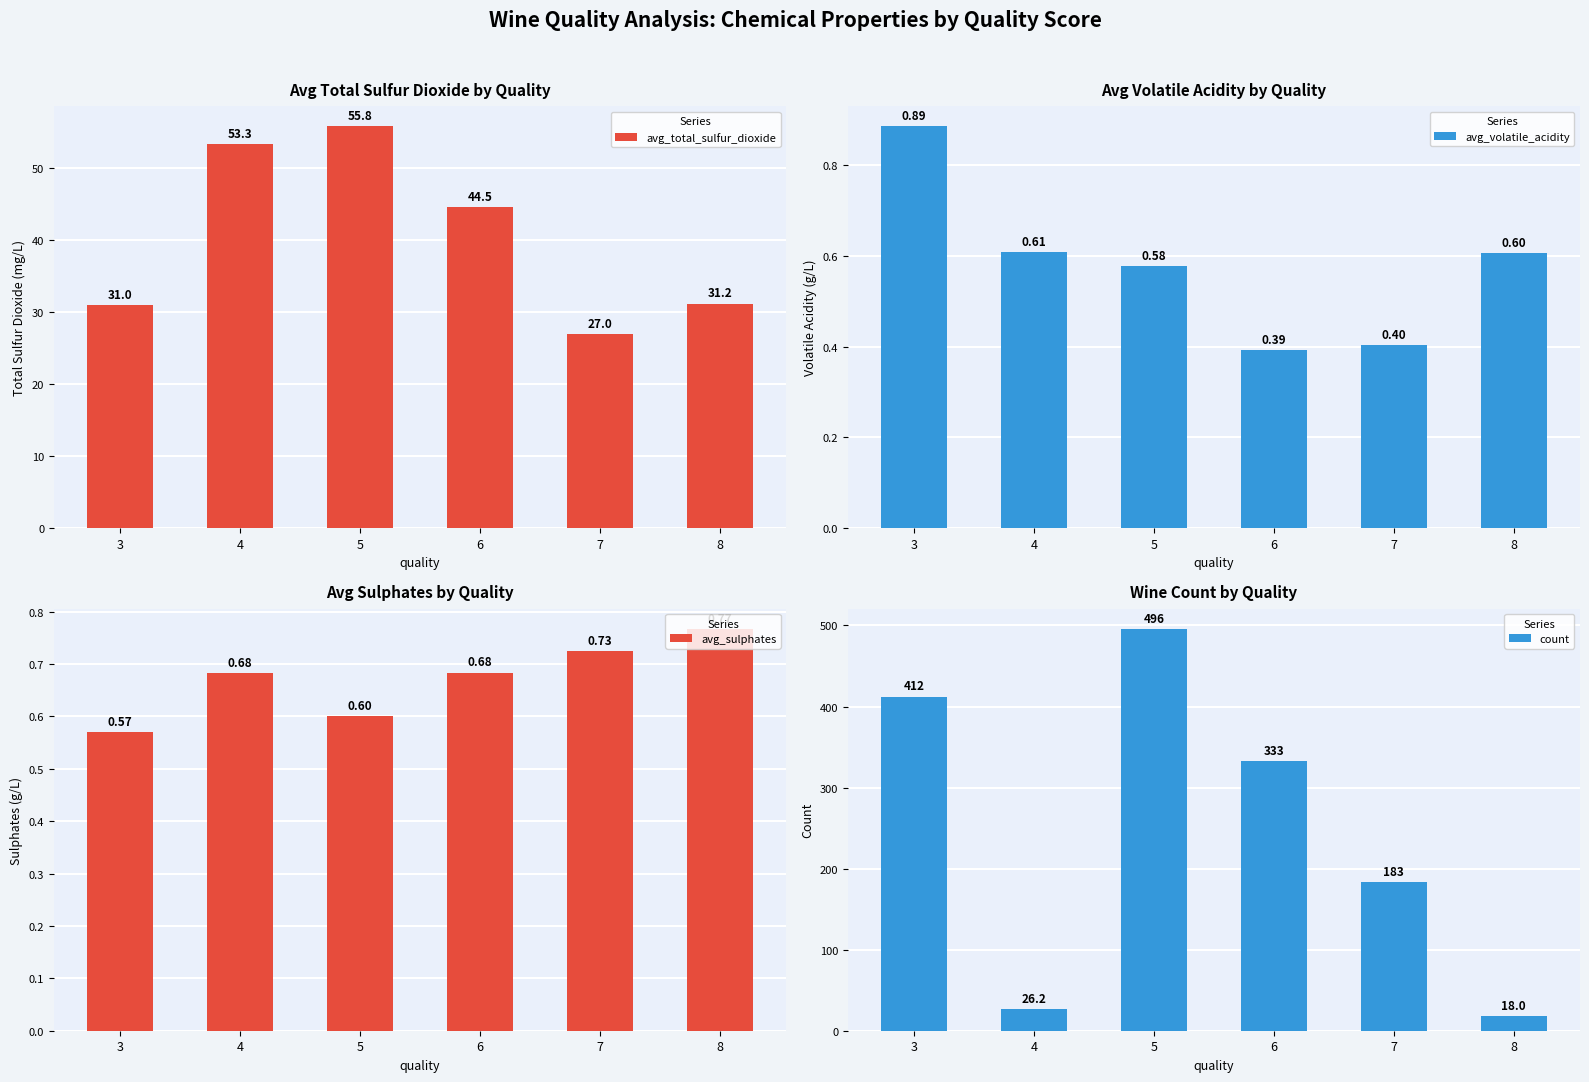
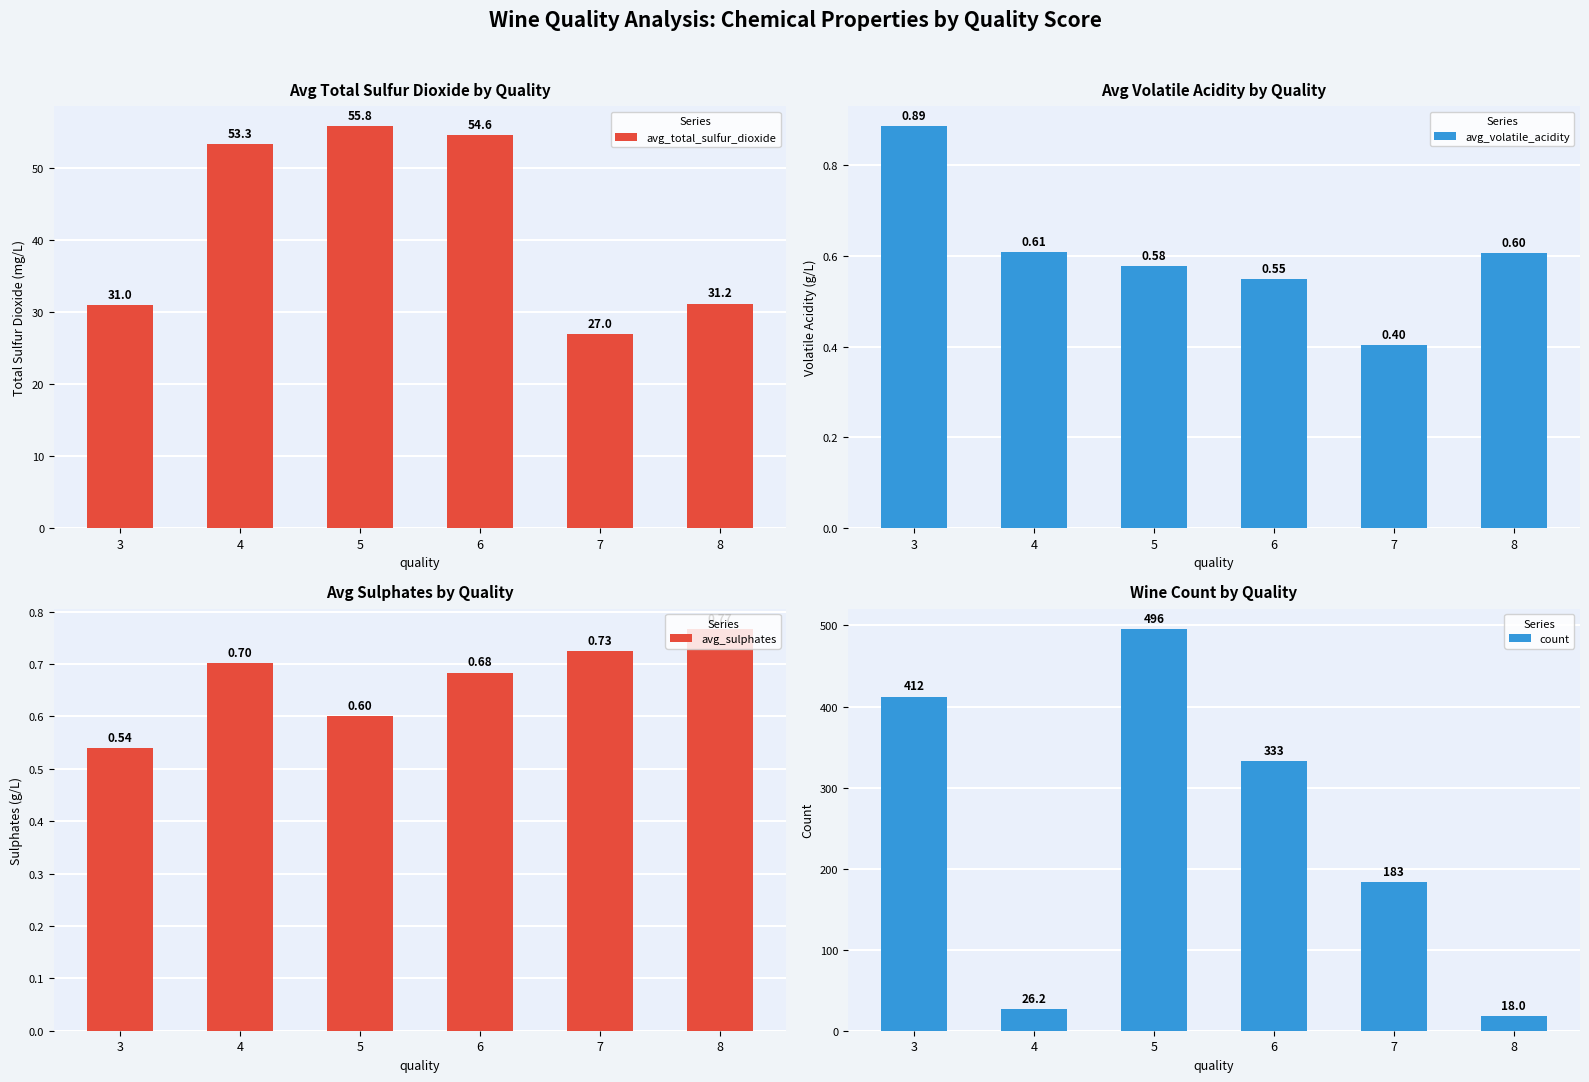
  {
    "Avg Total Sulfur Dioxide by Quality": {
      "3": 31.0,
      "4": 53.3,
      "5": 55.8,
-     "6": 44.5,
+     "6": 54.6,
      "7": 27.0,
      "8": 31.2
    },
    "Avg Volatile Acidity by Quality": {
      "3": 0.89,
      "4": 0.61,
      "5": 0.58,
-     "6": 0.39,
+     "6": 0.55,
      "7": 0.40,
      "8": 0.60
    },
    "Avg Sulphates by Quality": {
-     "3": 0.57,
-     "4": 0.68,
+     "3": 0.54,
+     "4": 0.70,
      "5": 0.60,
      "6": 0.68,
      "7": 0.73
    },
    "Wine Count by Quality": {
      "3": 412,
      "4": 26.2,
      "5": 496,
      "6": 333,
      "7": 183,
      "8": 18.0
    }
  }
